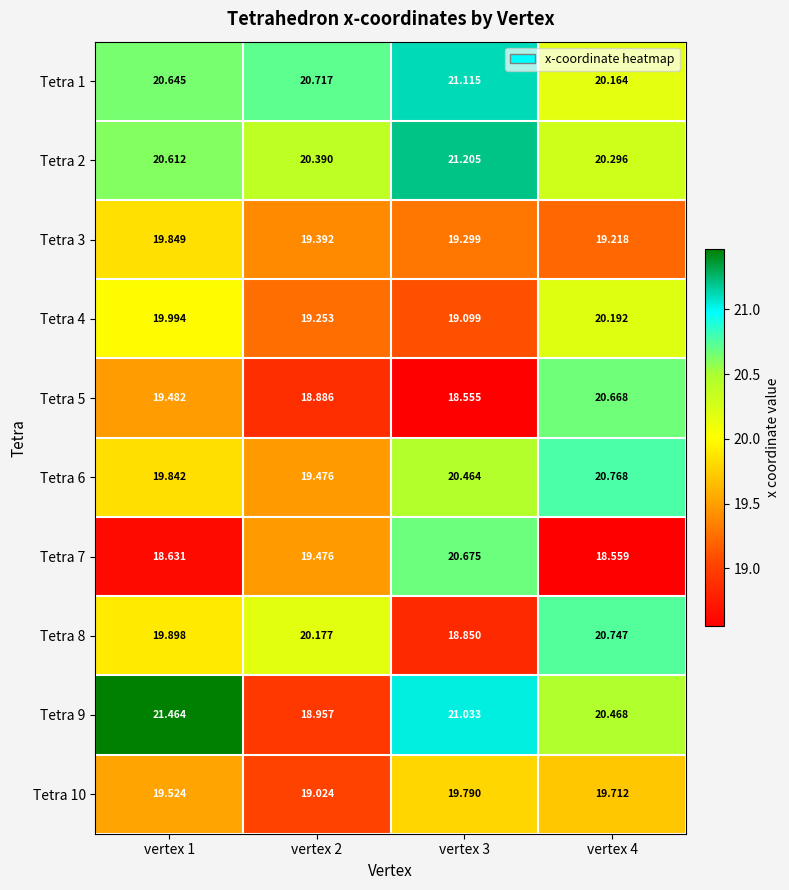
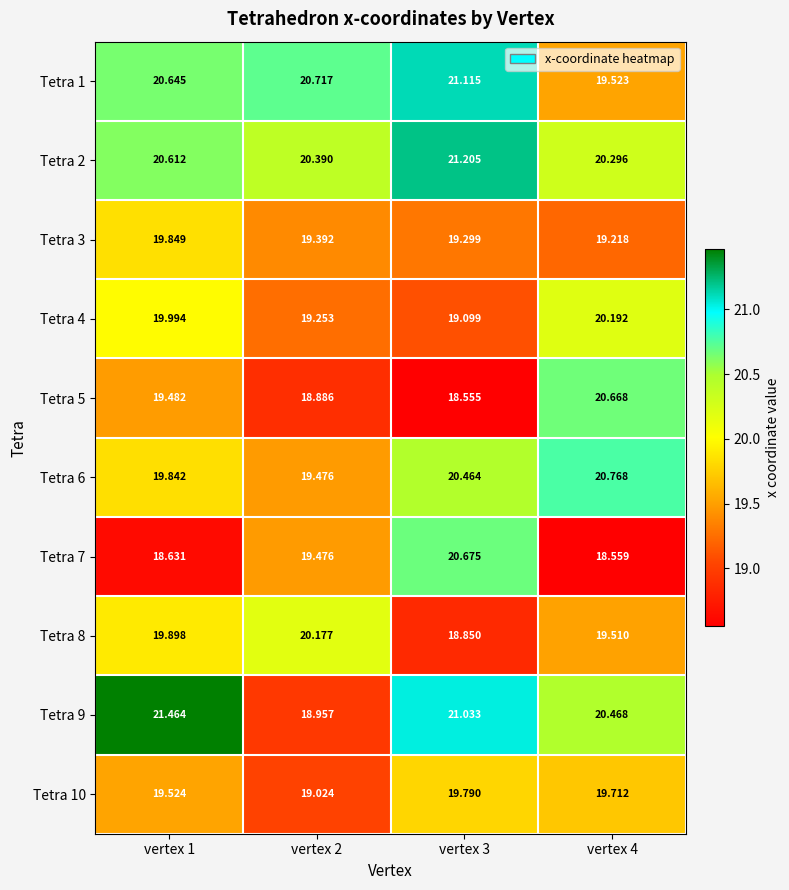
  {
    "Tetra 1": {
      "vertex 1": 20.645,
      "vertex 2": 20.717,
      "vertex 3": 21.115,
-     "vertex 4": 20.164
+     "vertex 4": 19.523
    },
    "Tetra 2": {
      "vertex 1": 20.612,
      "vertex 2": 20.390,
      "vertex 3": 21.205,
      "vertex 4": 20.296
    },
    "Tetra 3": {
      "vertex 1": 19.849,
      "vertex 2": 19.392,
      "vertex 3": 19.299,
      "vertex 4": 19.218
    },
    "Tetra 4": {
      "vertex 1": 19.994,
      "vertex 2": 19.253,
      "vertex 3": 19.099,
      "vertex 4": 20.192
    },
    "Tetra 5": {
      "vertex 1": 19.482,
      "vertex 2": 18.886,
      "vertex 3": 18.555,
      "vertex 4": 20.668
    },
    "Tetra 6": {
      "vertex 1": 19.842,
      "vertex 2": 19.476,
      "vertex 3": 20.464,
      "vertex 4": 20.768
    },
    "Tetra 7": {
      "vertex 1": 18.631,
      "vertex 2": 19.476,
      "vertex 3": 20.675,
      "vertex 4": 18.559
    },
    "Tetra 8": {
      "vertex 1": 19.898,
      "vertex 2": 20.177,
      "vertex 3": 18.850,
-     "vertex 4": 20.747
+     "vertex 4": 19.510
    },
    "Tetra 9": {
      "vertex 1": 21.464,
      "vertex 2": 18.957,
      "vertex 3": 21.033,
      "vertex 4": 20.468
    },
    "Tetra 10": {
      "vertex 1": 19.524,
      "vertex 2": 19.024,
      "vertex 3": 19.790,
      "vertex 4": 19.712
    }
  }
